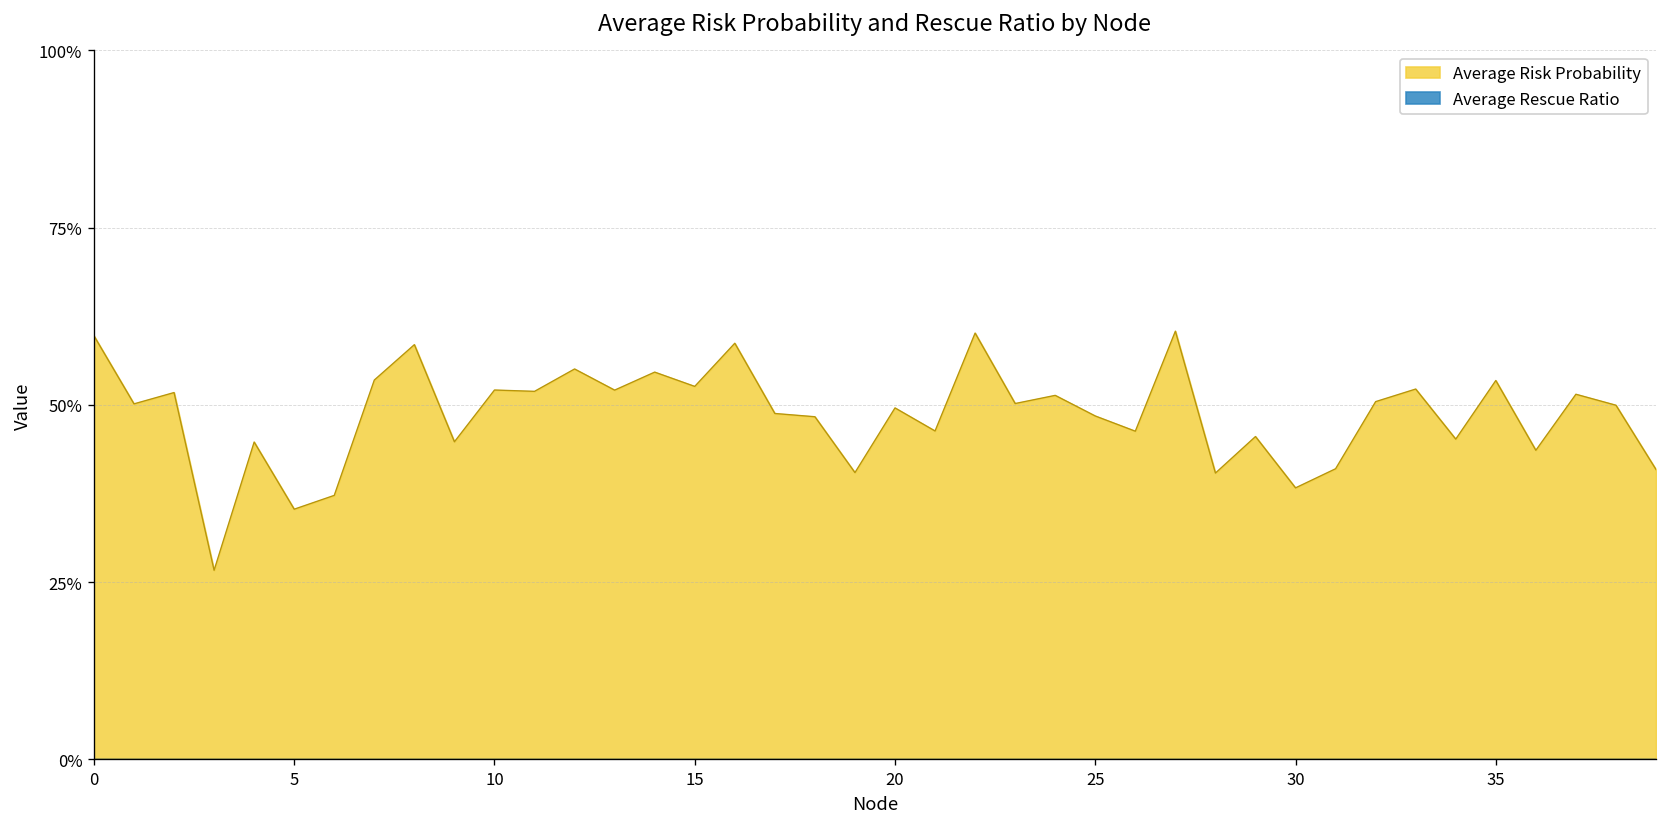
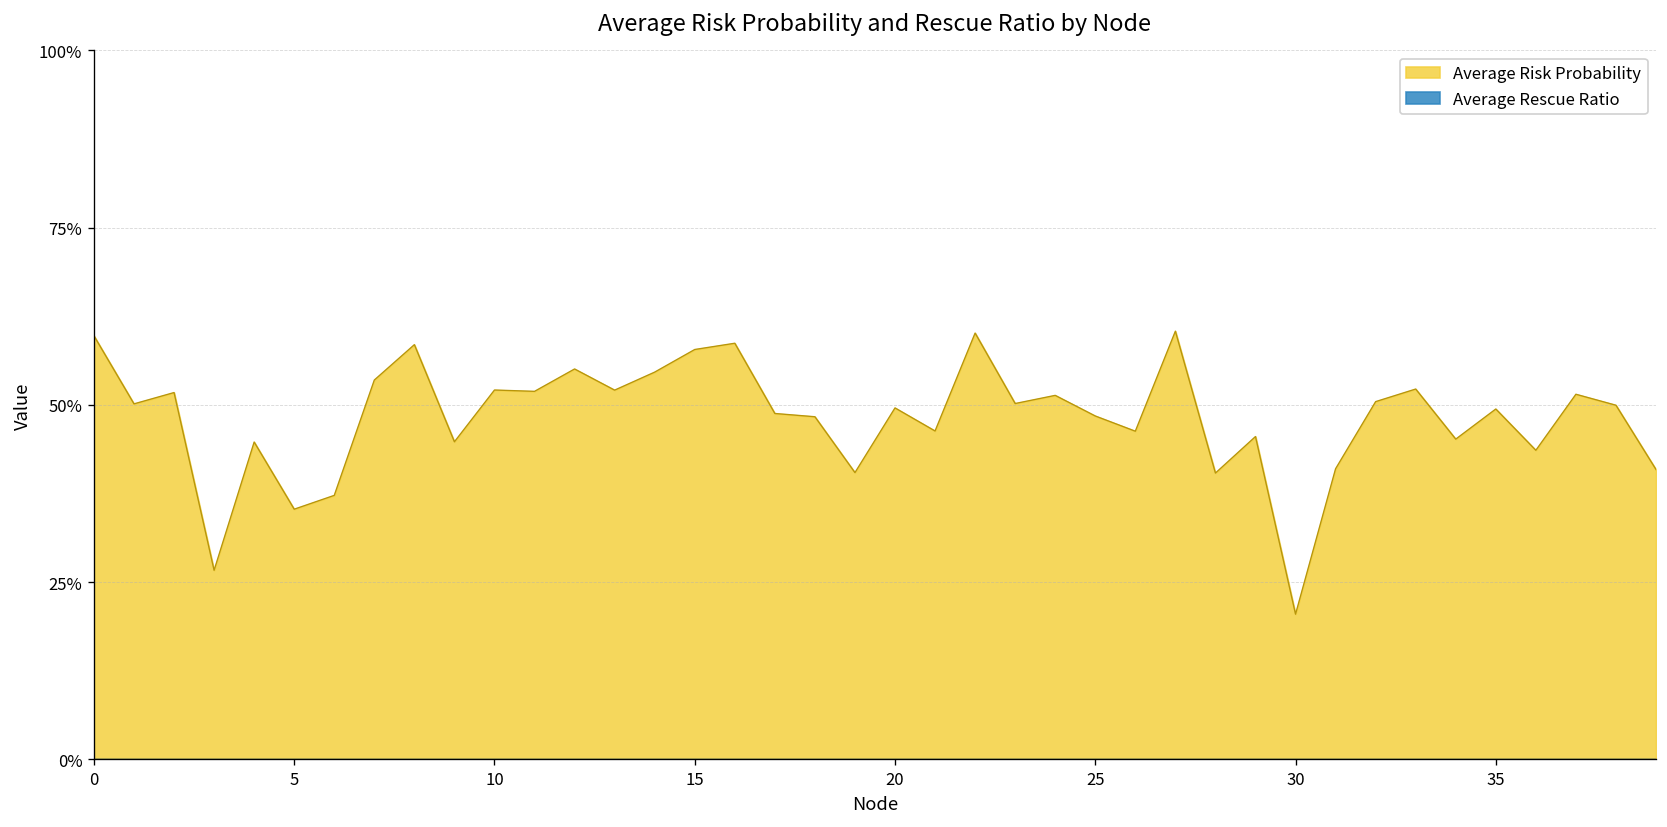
  {
    "Average Rescue Ratio": {
      "0": "0%",
      "5": "0%",
      "10": "0%",
      "15": "0%",
      "20": "0%",
      "25": "0%",
      "30": "0%",
      "35": "0%"
    },
    "Average Risk Probability": {
      "0": "60%",
      "5": "35%",
      "10": "52%",
-     "15": "53%",
+     "15": "58%",
      "20": "50%",
      "25": "48%",
-     "30": "38%",
-     "35": "53%"
+     "30": "20%",
+     "35": "49%"
    }
  }
